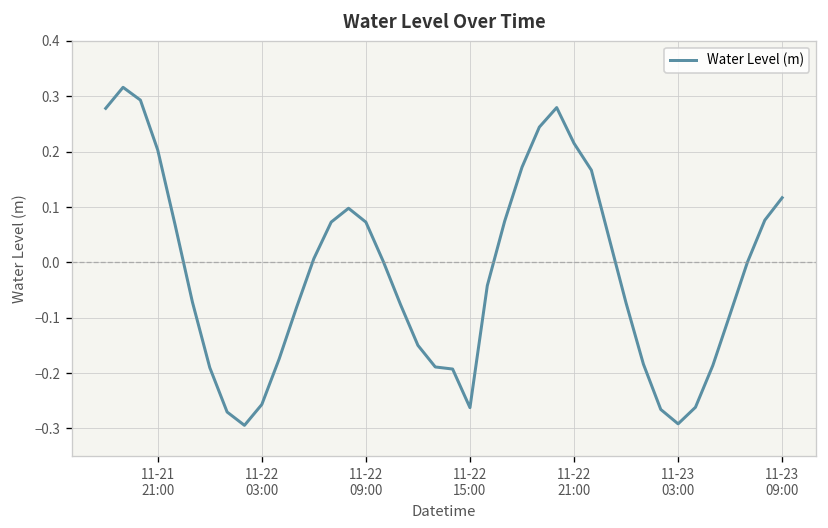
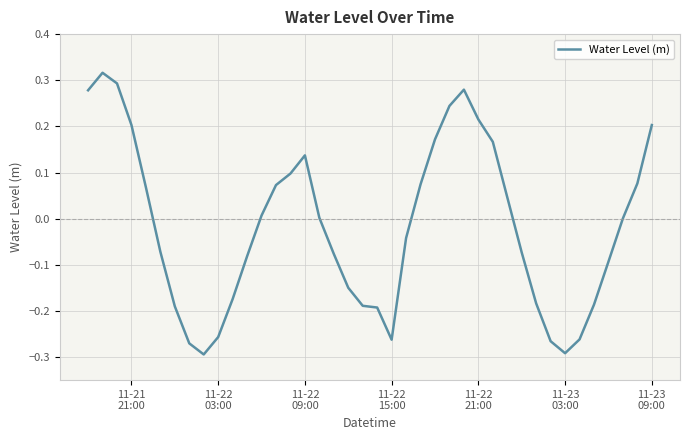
  {
    "11-21 21:00": 0.20,
    "11-22 03:00": -0.26,
-   "11-22 09:00": 0.07,
+   "11-22 09:00": 0.14,
    "11-22 15:00": -0.26,
    "11-22 21:00": 0.22,
    "11-23 03:00": -0.29,
-   "11-23 09:00": 0.12
+   "11-23 09:00": 0.20
  }
